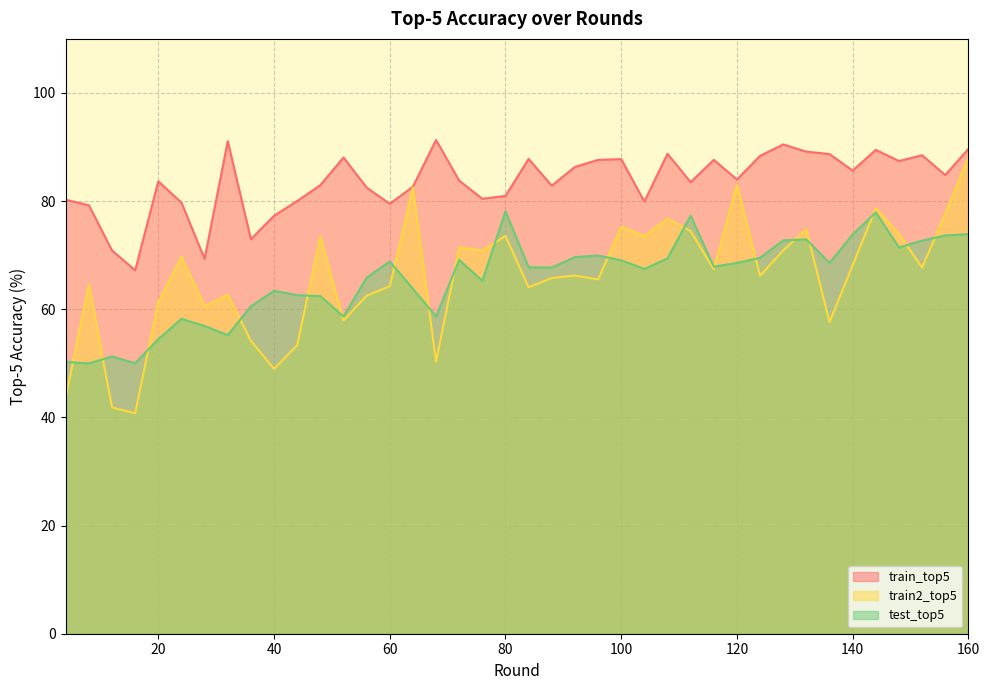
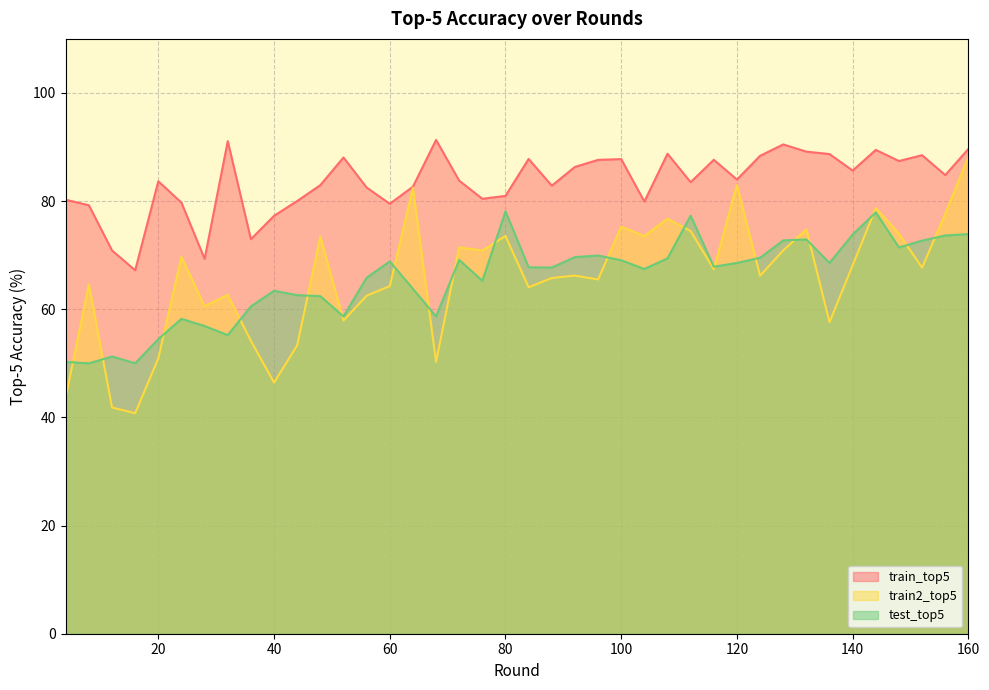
  {
    "train_top5": {
      "20": 84,
      "40": 77,
      "60": 80,
      "80": 81,
      "100": 88,
      "120": 84,
      "140": 86,
      "160": 90
    },
    "train2_top5": {
-     "20": 61,
-     "40": 49,
+     "20": 51,
+     "40": 46,
      "60": 64,
      "80": 74,
      "100": 75,
      "120": 83,
      "140": 68,
      "160": 88
    },
    "test_top5": {
      "20": 54,
      "40": 63,
      "60": 69,
      "80": 78,
      "100": 69,
      "120": 69,
      "140": 74,
      "160": 74
    }
  }
